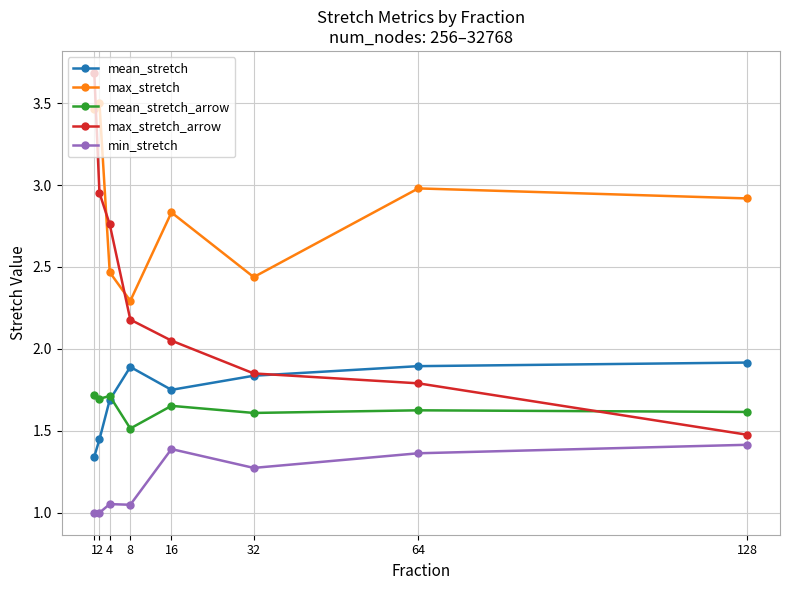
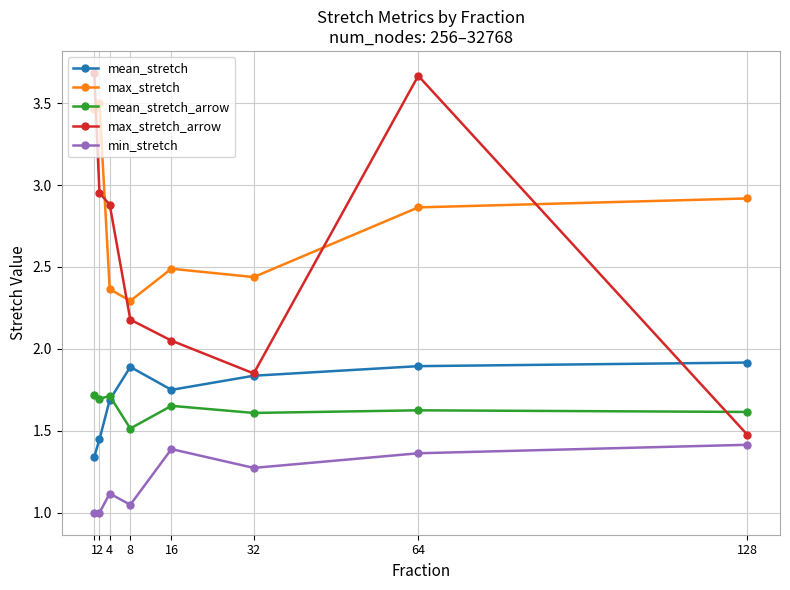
  {
    "mean_stretch": {
      "4": 1.69,
      "8": 1.89,
      "16": 1.75,
      "64": 1.89,
      "128": 1.92
    },
    "max_stretch": {
-     "4": 2.47,
+     "4": 2.36,
      "8": 2.29,
-     "16": 2.83,
+     "16": 2.49,
      "32": 2.44,
-     "64": 2.98,
+     "64": 2.86,
      "128": 2.92
    },
    "mean_stretch_arrow": {
      "4": 1.71,
      "8": 1.51,
      "16": 1.65,
      "32": 1.61,
      "64": 1.63,
      "128": 1.62
    },
    "max_stretch_arrow": {
-     "4": 2.76,
+     "4": 2.88,
      "8": 2.18,
      "16": 2.05,
-     "64": 1.79,
+     "64": 3.67,
      "128": 1.48
    },
    "min_stretch": {
-     "4": 1.05,
+     "4": 1.12,
      "8": 1.05,
      "16": 1.39,
      "32": 1.27,
      "64": 1.36,
      "128": 1.41
    }
  }
